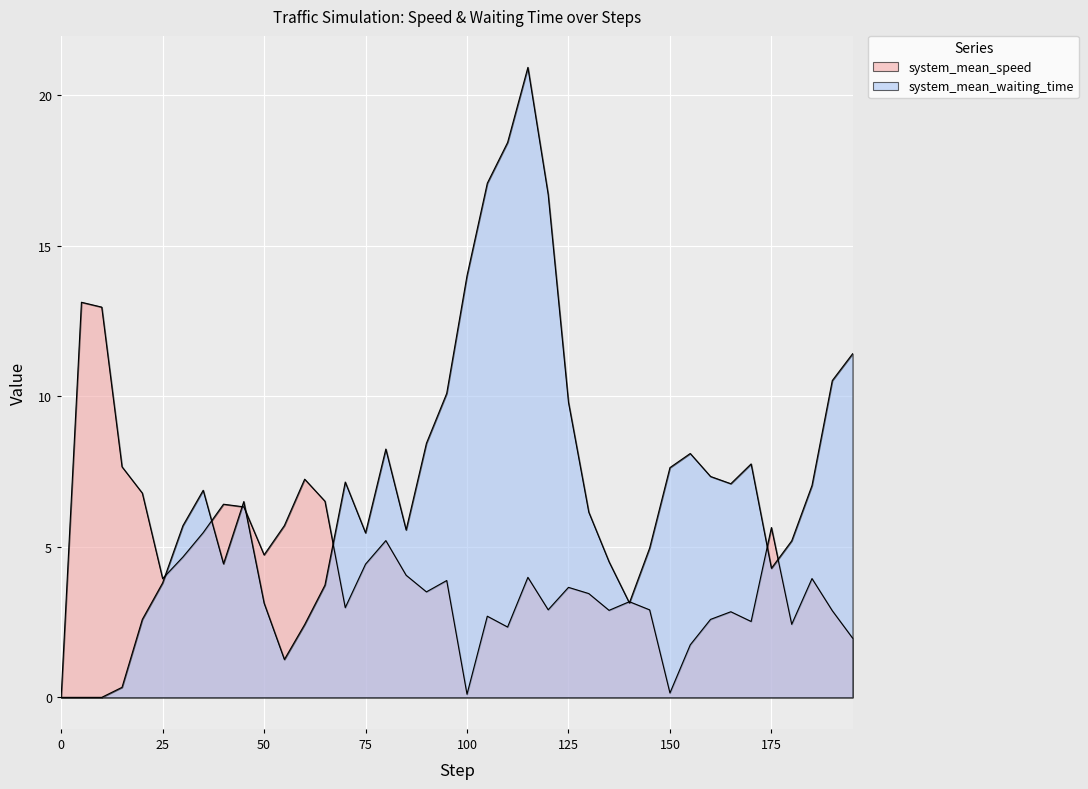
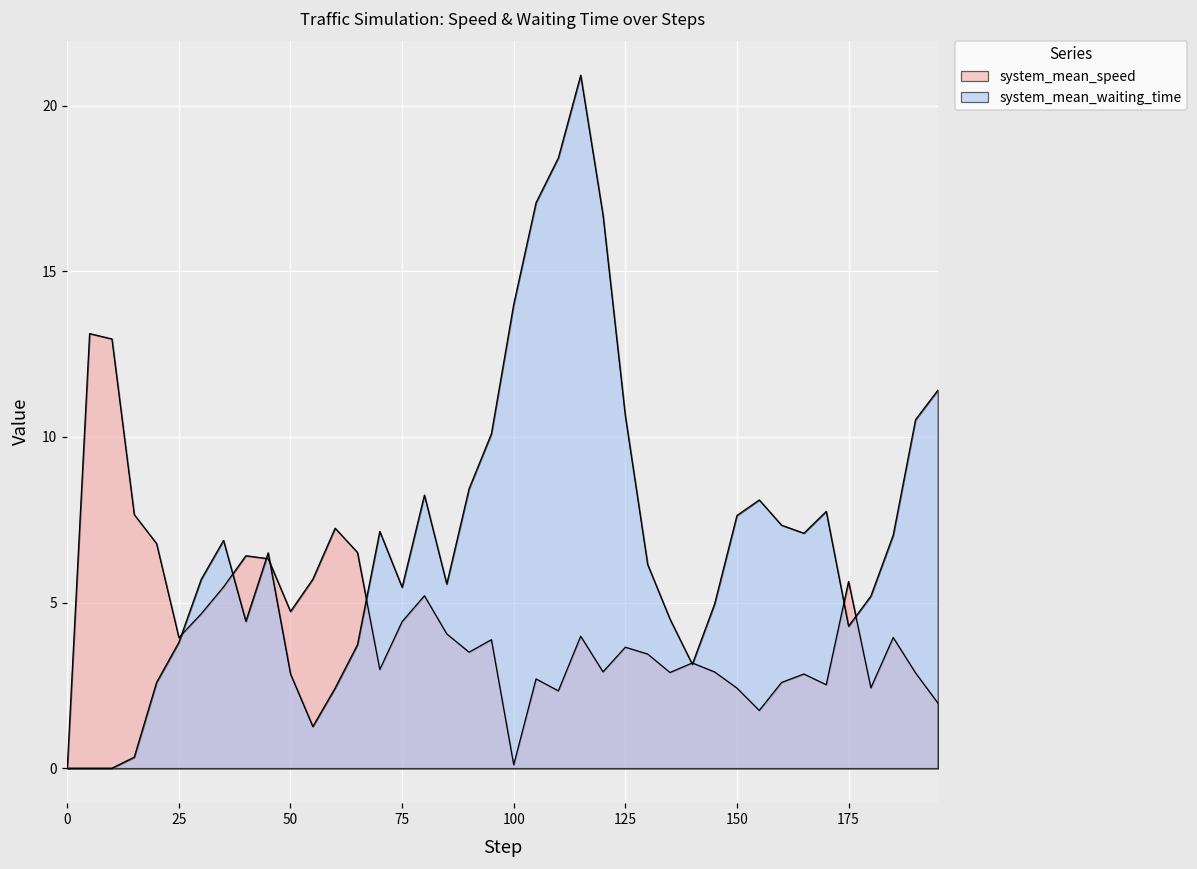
  {
    "system_mean_speed": {
      "25": 3.9,
      "50": 4.7,
      "75": 4.4,
      "100": 0.1,
      "125": 3.7,
-     "150": 0.1,
+     "150": 2.4,
      "175": 5.6
    },
    "system_mean_waiting_time": {
      "25": 3.8,
-     "50": 3.1,
+     "50": 2.8,
      "75": 5.5,
      "100": 14.0,
-     "125": 9.8,
+     "125": 10.6,
      "150": 7.6,
      "175": 4.3
    }
  }
